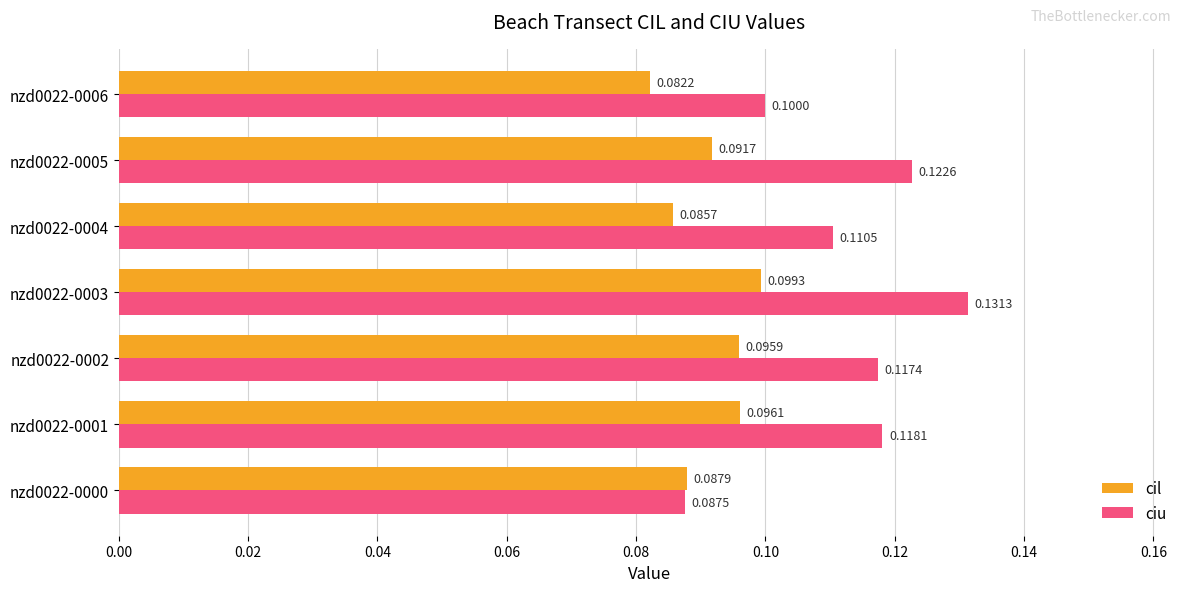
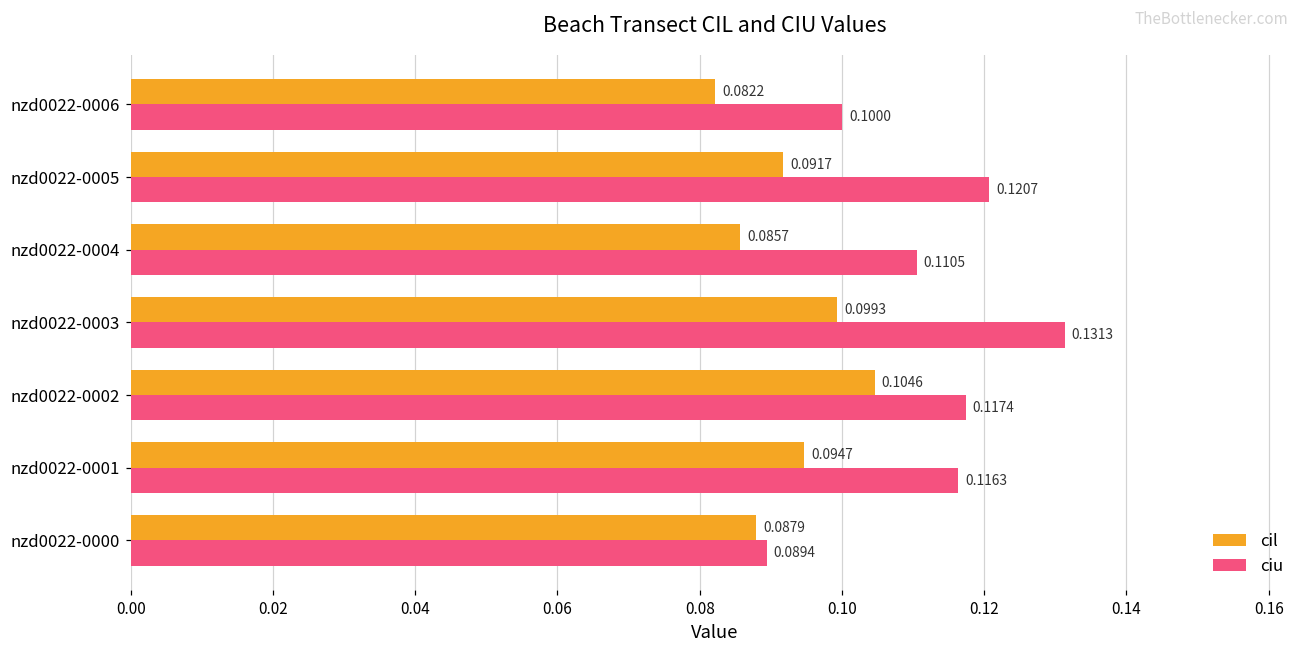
  {
    "cil": {
      "nzd0022-0006": 0.0822,
      "nzd0022-0005": 0.0917,
      "nzd0022-0004": 0.0857,
      "nzd0022-0003": 0.0993,
-     "nzd0022-0002": 0.0959,
-     "nzd0022-0001": 0.0961,
+     "nzd0022-0002": 0.1046,
+     "nzd0022-0001": 0.0947,
      "nzd0022-0000": 0.0879
    },
    "ciu": {
      "nzd0022-0006": 0.1000,
-     "nzd0022-0005": 0.1226,
+     "nzd0022-0005": 0.1207,
      "nzd0022-0004": 0.1105,
      "nzd0022-0003": 0.1313,
      "nzd0022-0002": 0.1174,
-     "nzd0022-0001": 0.1181,
-     "nzd0022-0000": 0.0875
+     "nzd0022-0001": 0.1163,
+     "nzd0022-0000": 0.0894
    }
  }
